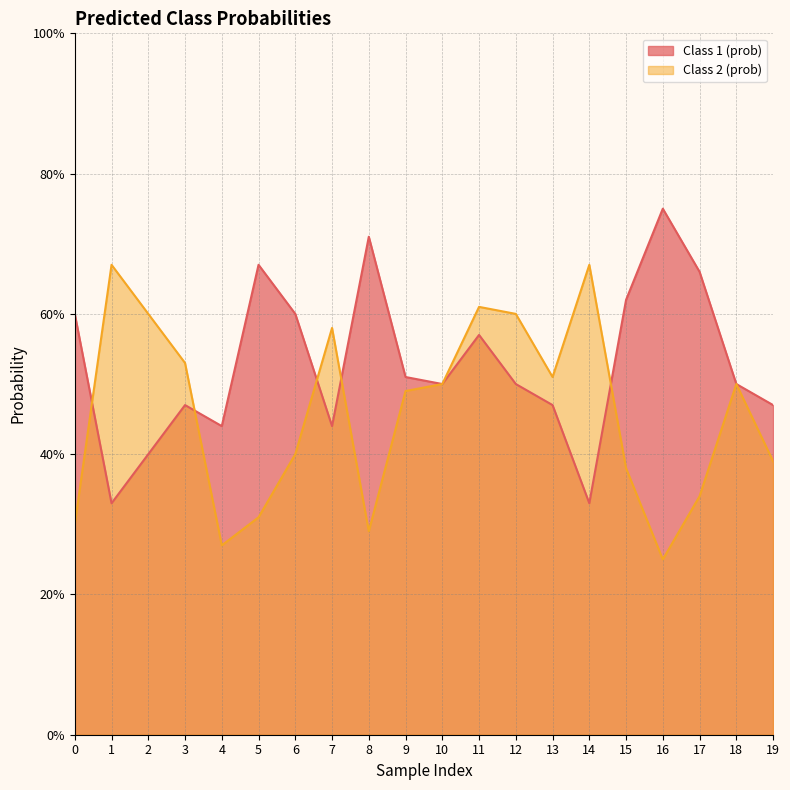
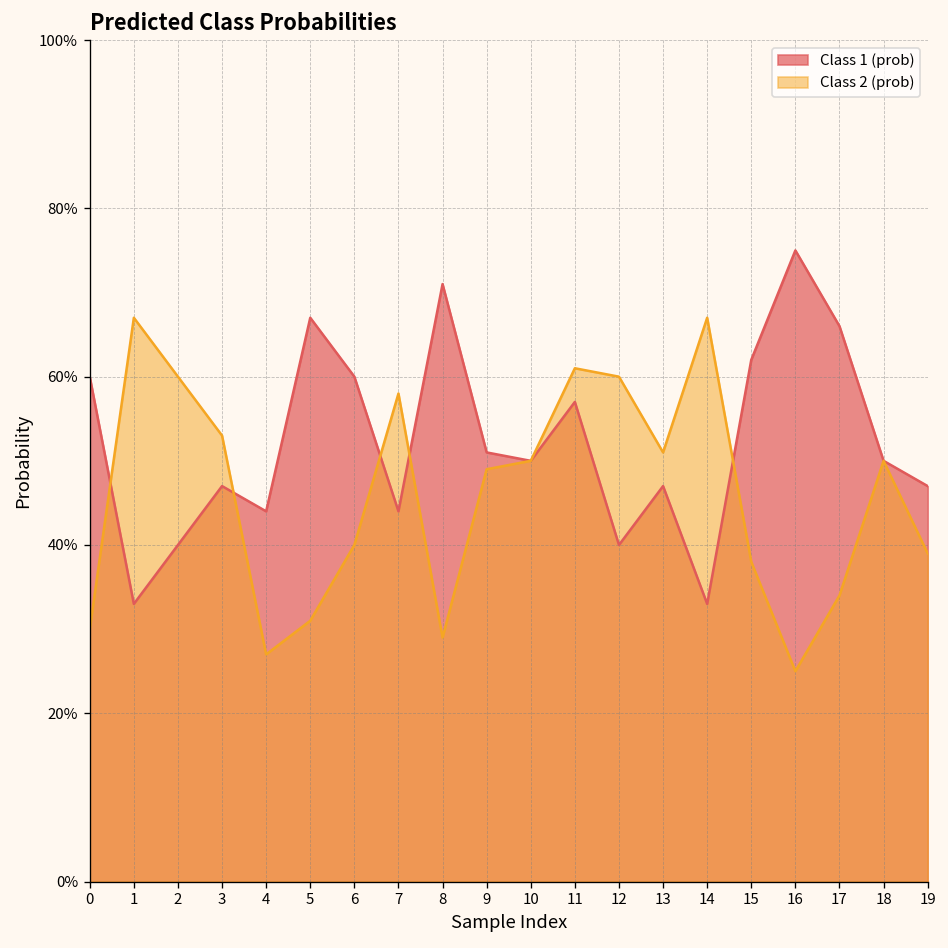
  {
    "Class 1 (prob)": {
      "0": "60%",
      "1": "33%",
      "2": "40%",
      "3": "47%",
      "4": "44%",
      "5": "67%",
      "6": "60%",
      "7": "44%",
      "8": "71%",
      "9": "51%",
      "11": "57%",
-     "12": "50%",
+     "12": "40%",
      "13": "47%",
      "14": "33%",
      "15": "62%",
      "16": "75%",
      "17": "66%",
      "19": "47%"
    },
    "Class 2 (prob)": {
      "0": "30%",
      "1": "67%",
      "2": "60%",
      "3": "53%",
      "4": "27%",
      "5": "31%",
      "6": "40%",
      "7": "58%",
      "8": "29%",
      "9": "49%",
      "11": "61%",
      "12": "60%",
      "13": "51%",
      "14": "67%",
      "15": "38%",
      "16": "25%",
      "17": "34%",
      "19": "39%"
    }
  }
